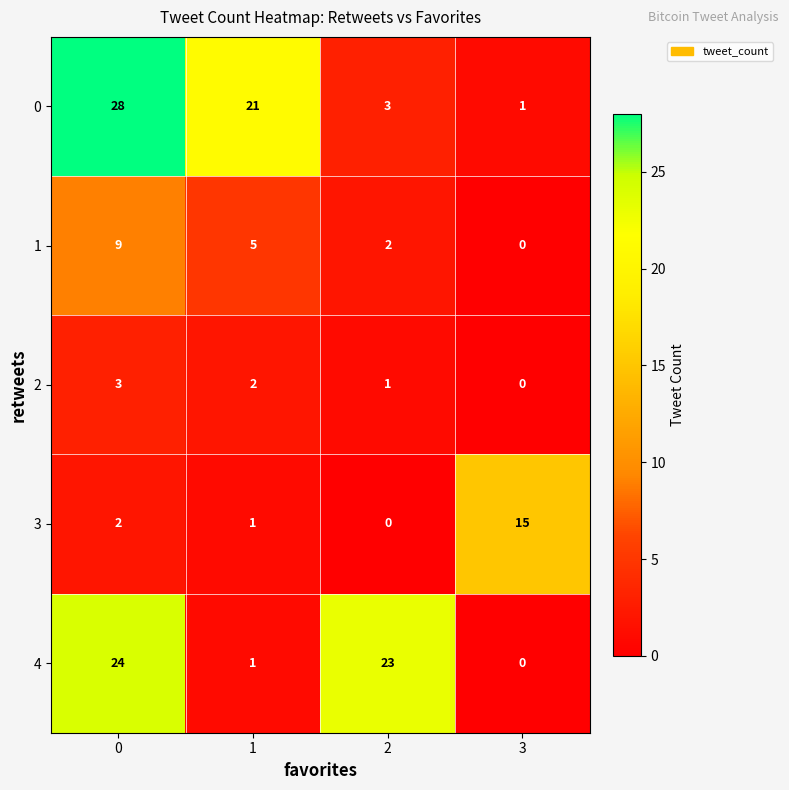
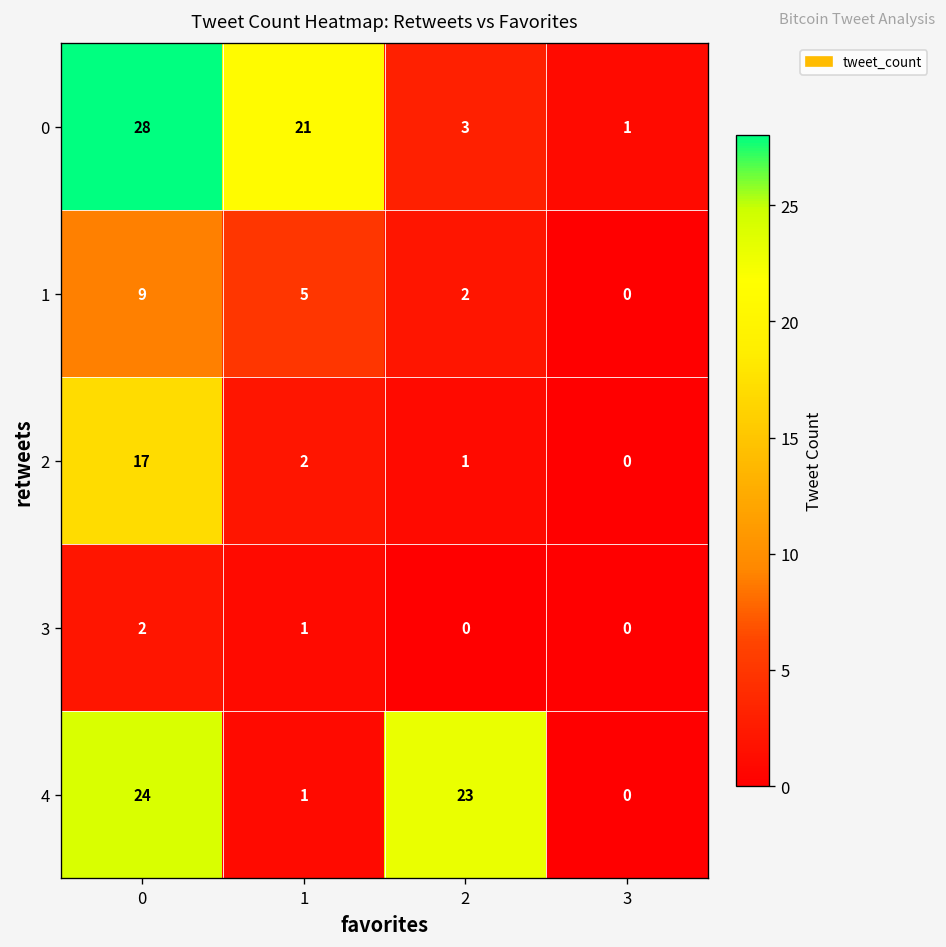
  {
    "0": {
      "0": 28,
      "1": 21,
      "2": 3,
      "3": 1
    },
    "1": {
      "0": 9,
      "1": 5,
      "2": 2,
      "3": 0
    },
    "2": {
-     "0": 3,
+     "0": 17,
      "1": 2,
      "2": 1,
      "3": 0
    },
    "3": {
      "0": 2,
      "1": 1,
      "2": 0,
-     "3": 15
+     "3": 0
    },
    "4": {
      "0": 24,
      "1": 1,
      "2": 23,
      "3": 0
    }
  }
